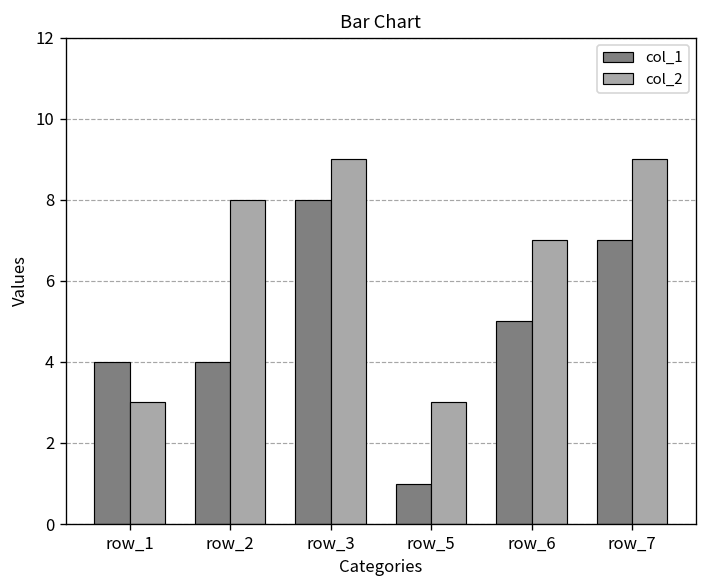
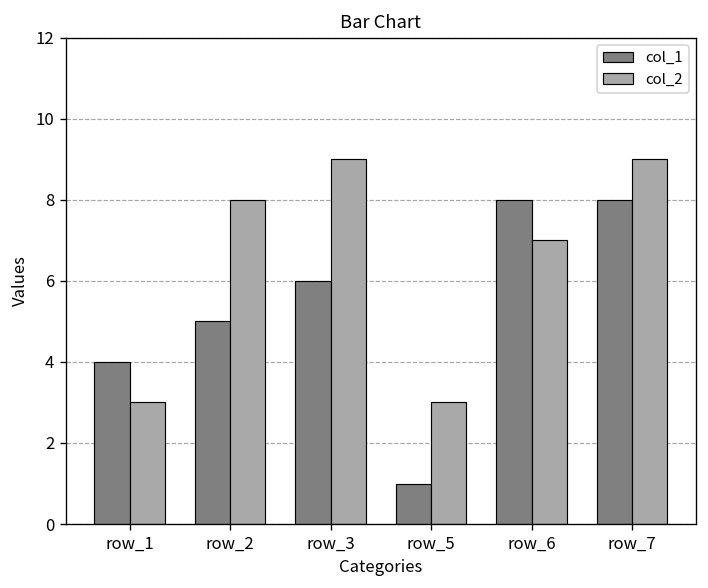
  {
    "col_1": {
      "row_1": 4,
-     "row_2": 4,
-     "row_3": 8,
+     "row_2": 5,
+     "row_3": 6,
      "row_5": 1,
-     "row_6": 5,
-     "row_7": 7
+     "row_6": 8,
+     "row_7": 8
    },
    "col_2": {
      "row_1": 3,
      "row_2": 8,
      "row_3": 9,
      "row_5": 3,
      "row_6": 7,
      "row_7": 9
    }
  }
